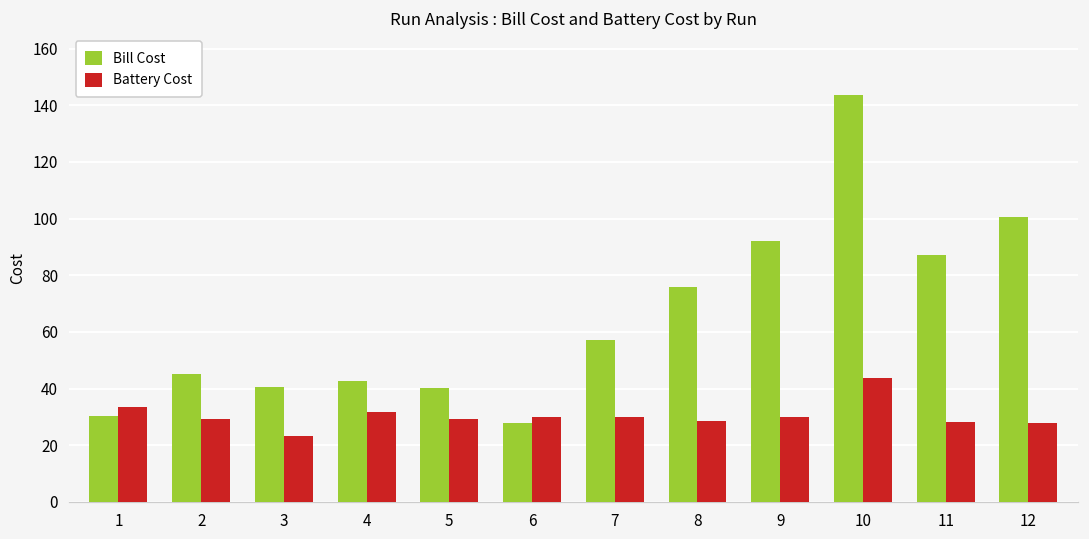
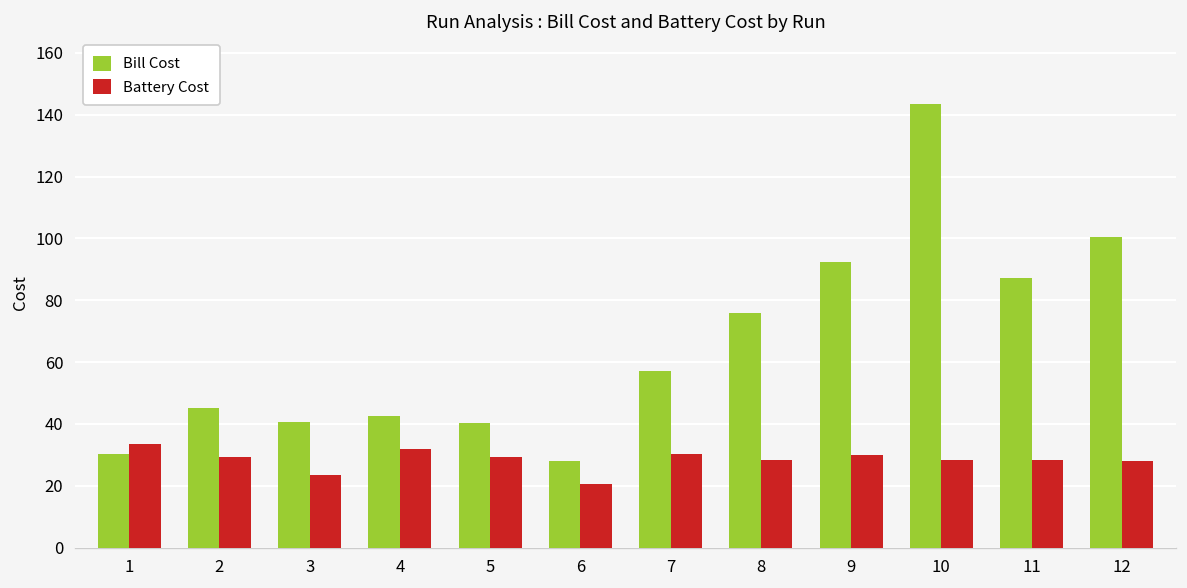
  {
    "Bill Cost": {
      "1": 30,
      "2": 45,
      "3": 41,
      "4": 43,
      "5": 40,
      "6": 28,
      "7": 57,
      "8": 76,
      "9": 92,
      "10": 143,
      "11": 87,
      "12": 101
    },
    "Battery Cost": {
      "1": 34,
      "2": 29,
      "3": 23,
      "4": 32,
      "5": 29,
-     "6": 30,
+     "6": 21,
      "7": 30,
      "8": 28,
      "9": 30,
-     "10": 44,
+     "10": 28,
      "11": 28,
      "12": 28
    }
  }
